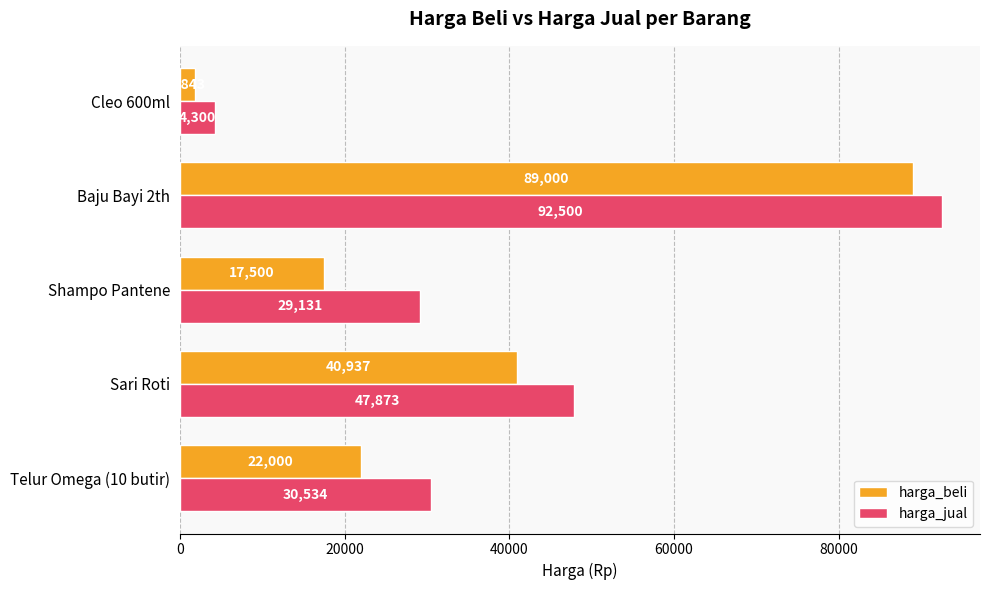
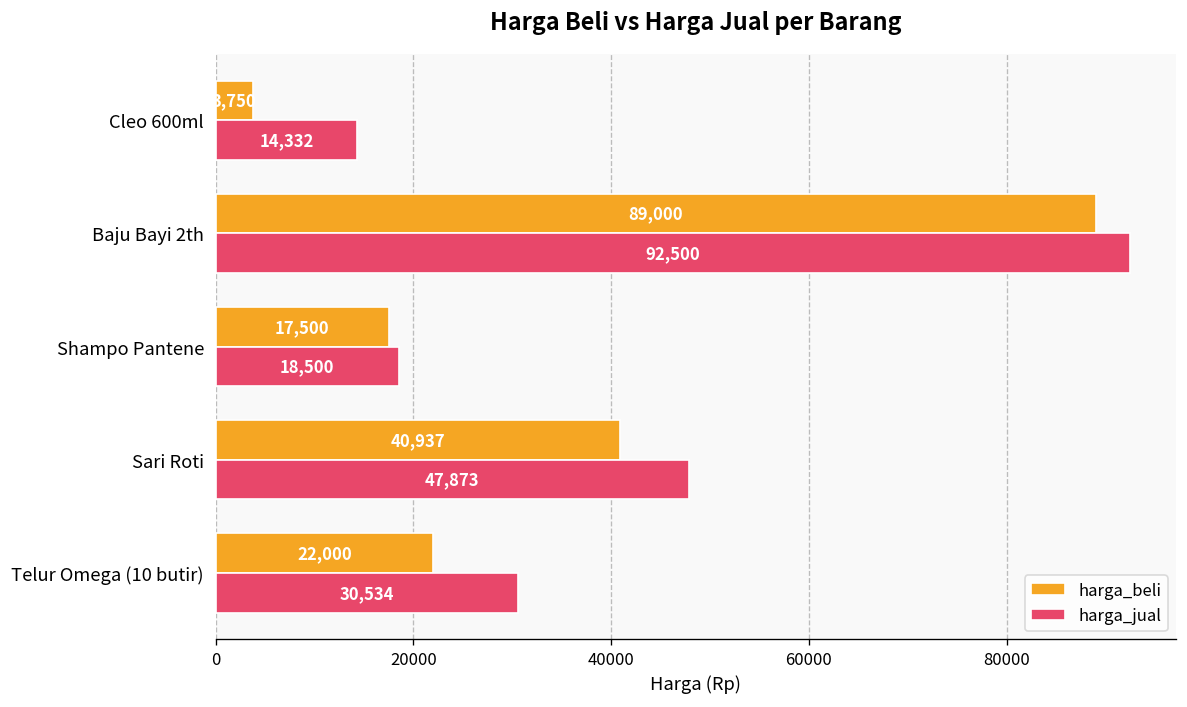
  {
    "harga_beli": {
-     "Cleo 600ml": "2000"
+     "Cleo 600ml": "4000"
    },
    "harga_jual": {
-     "Cleo 600ml": "4,300",
+     "Cleo 600ml": "14,332",
      "Baju Bayi 2th": "92,500",
-     "Shampo Pantene": "29,131",
+     "Shampo Pantene": "18,500",
      "Sari Roti": "47,873",
      "Telur Omega (10 butir)": "30,534"
    }
  }
